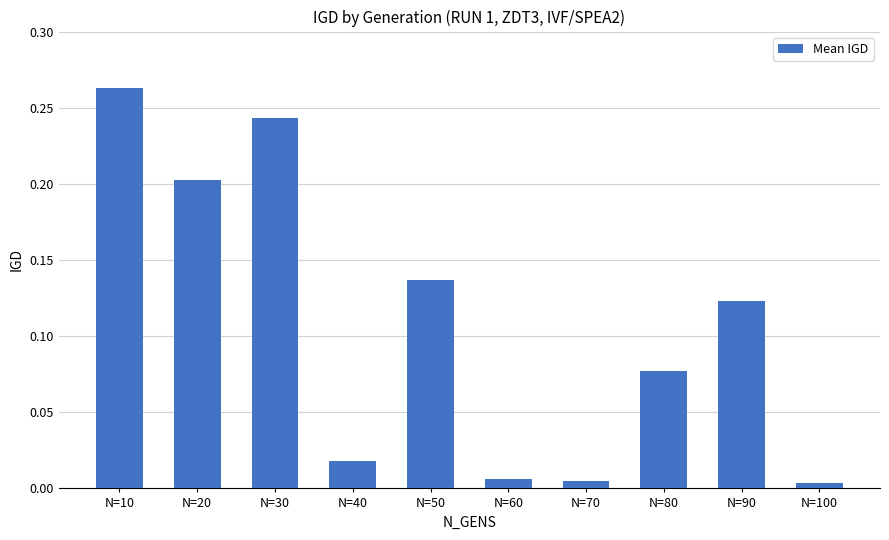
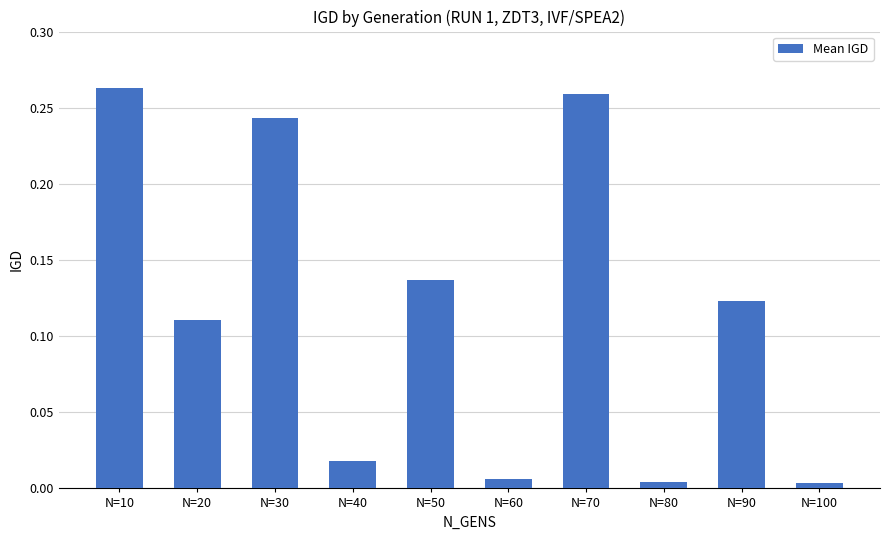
  {
    "N=10": 0.263,
-   "N=20": 0.203,
+   "N=20": 0.111,
    "N=30": 0.243,
    "N=40": 0.018,
    "N=50": 0.137,
    "N=60": 0.006,
-   "N=70": 0.005,
-   "N=80": 0.077,
+   "N=70": 0.259,
+   "N=80": 0.004,
    "N=90": 0.123,
    "N=100": 0.004
  }
